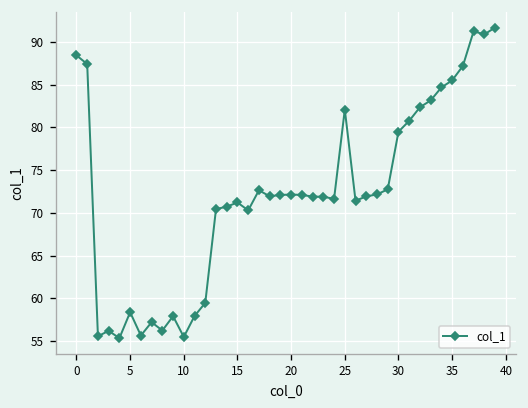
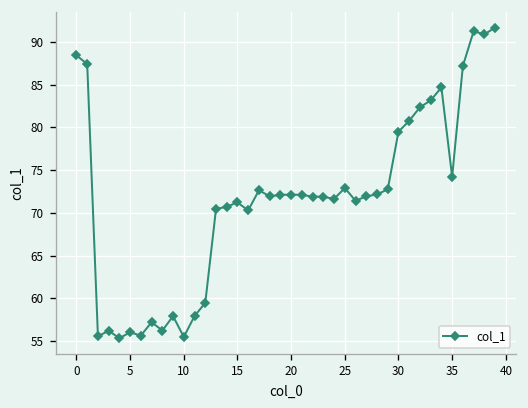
  {
    "0": 88,
-   "5": 58,
+   "5": 56,
    "10": 55,
    "15": 71,
    "20": 72,
-   "25": 82,
+   "25": 73,
    "30": 80,
-   "35": 86
+   "35": 74
  }
